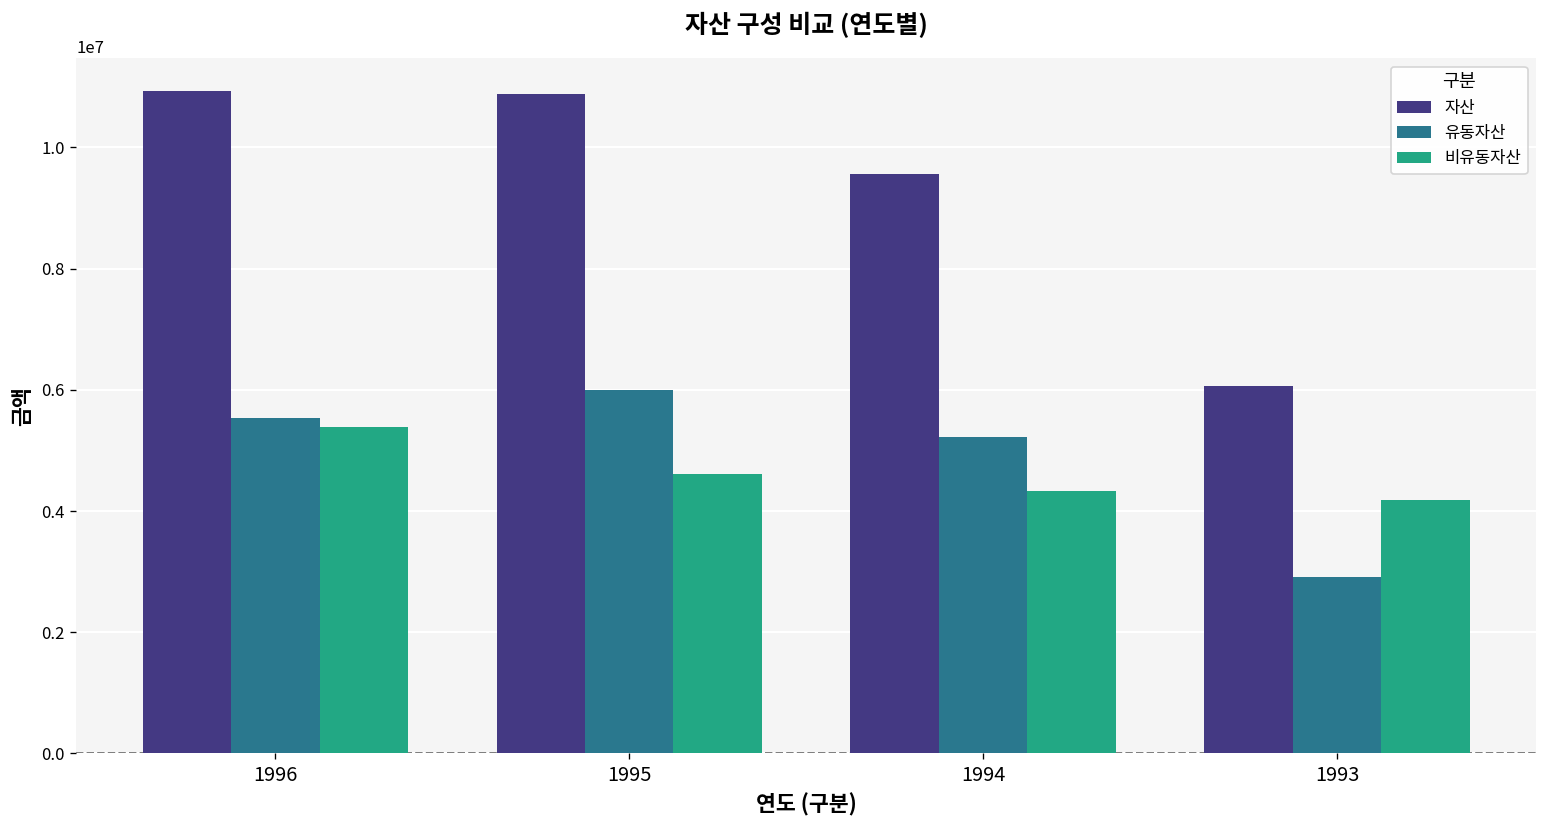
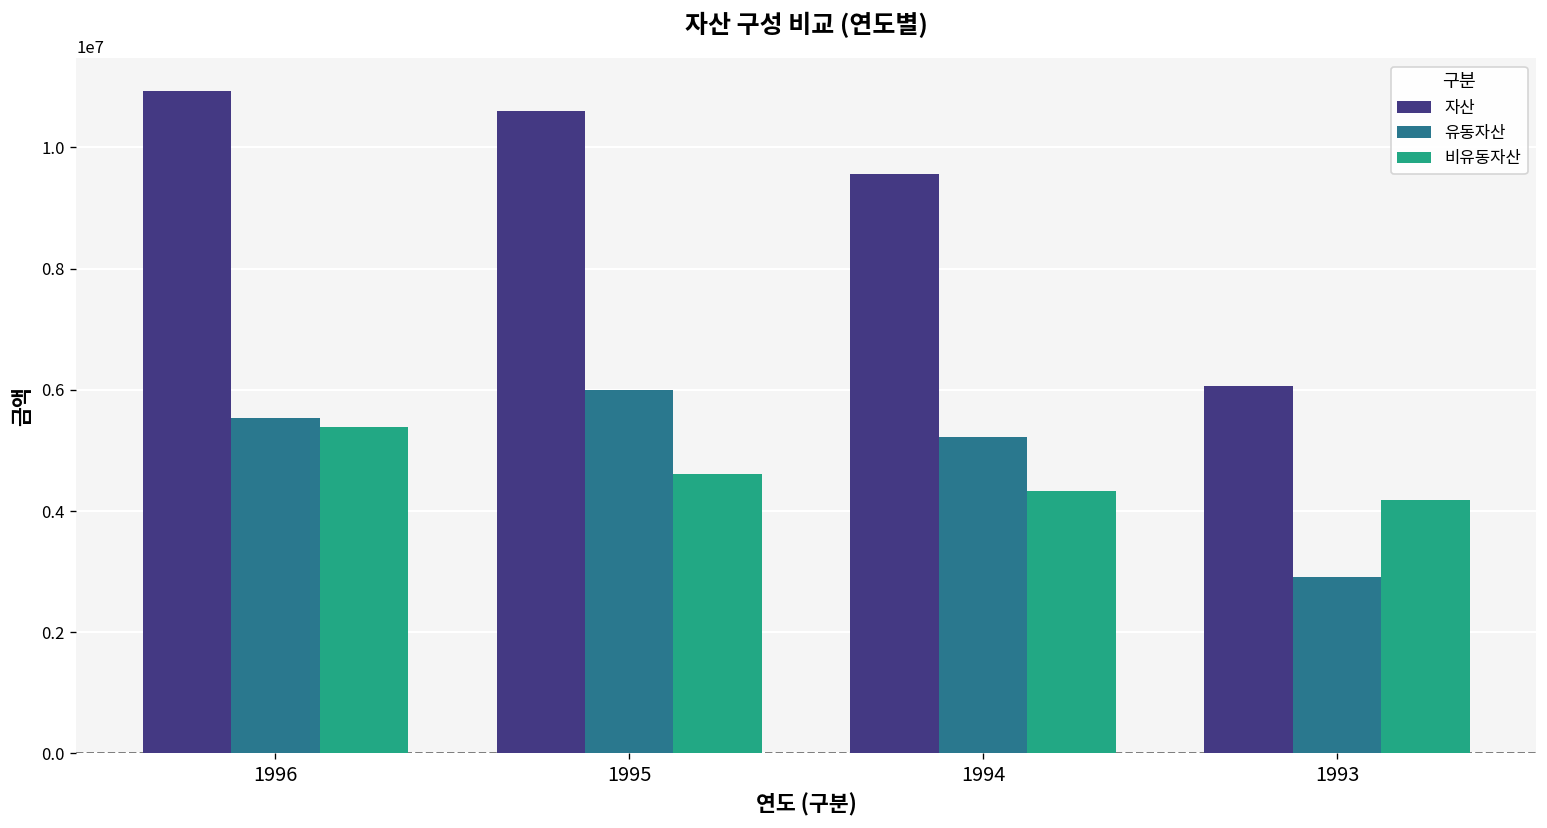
  {
    "자산": {
      "1996": 10900000,
-     "1995": 10900000,
+     "1995": 10600000,
      "1994": 9600000,
      "1993": 6100000
    }
  }
